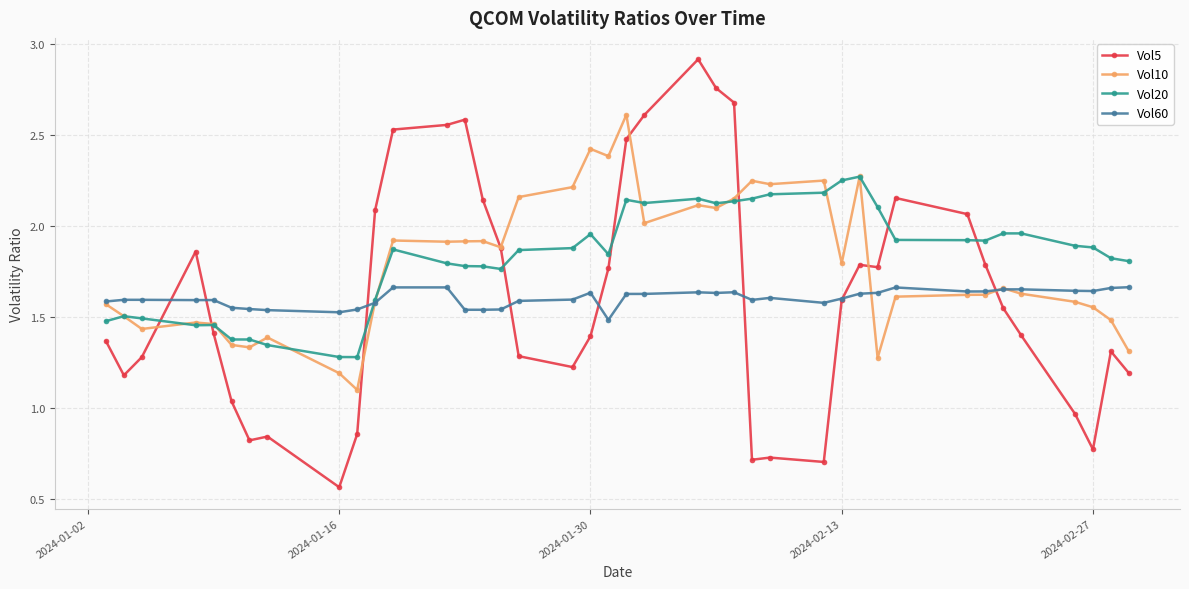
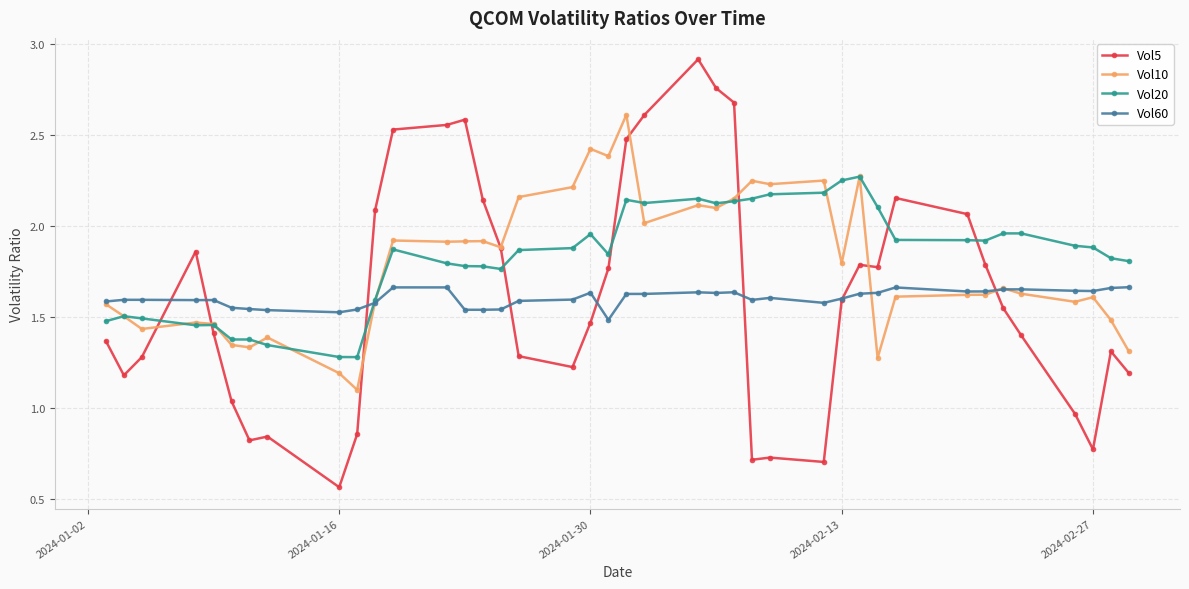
  {
    "Vol5": {
      "2024-01-16": 0.57,
-     "2024-01-30": 1.40,
+     "2024-01-30": 1.47,
      "2024-02-27": 0.77
    },
    "Vol10": {
      "2024-01-16": 1.19,
      "2024-01-30": 2.43,
      "2024-02-13": 1.80,
-     "2024-02-27": 1.56
+     "2024-02-27": 1.61
    }
  }
